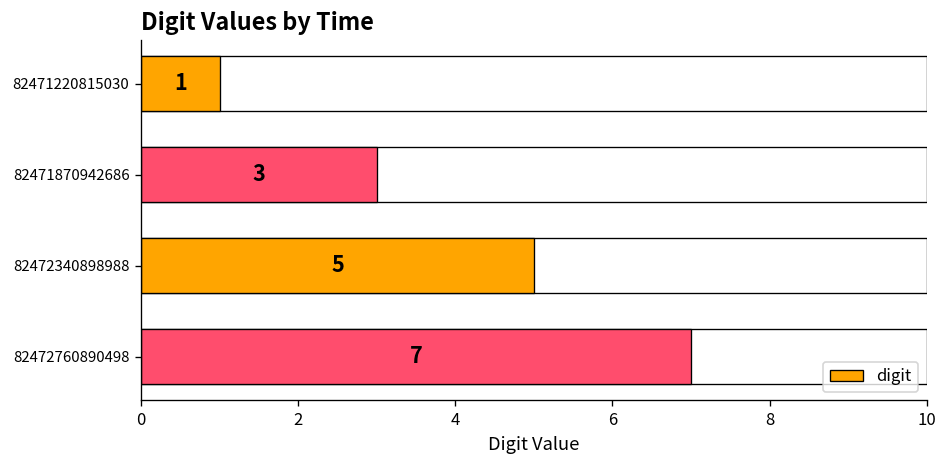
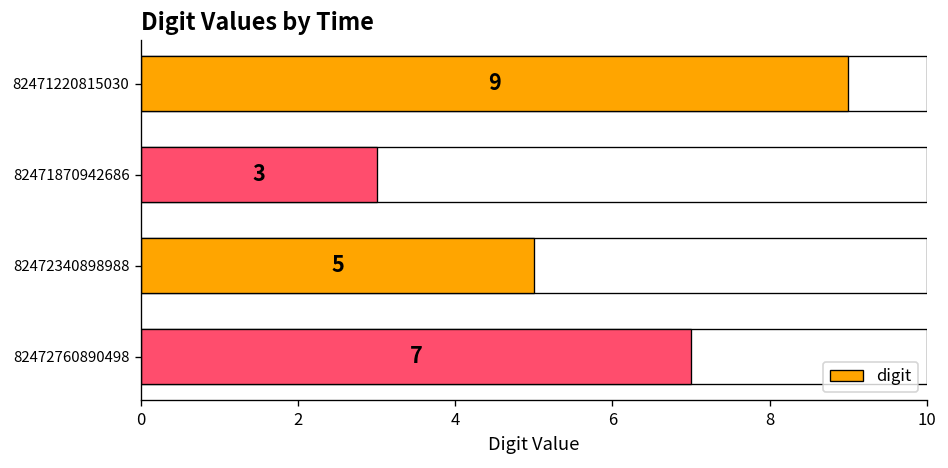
  {
    "digit": {
-     "82471220815030": 1
+     "82471220815030": 9
    }
  }
